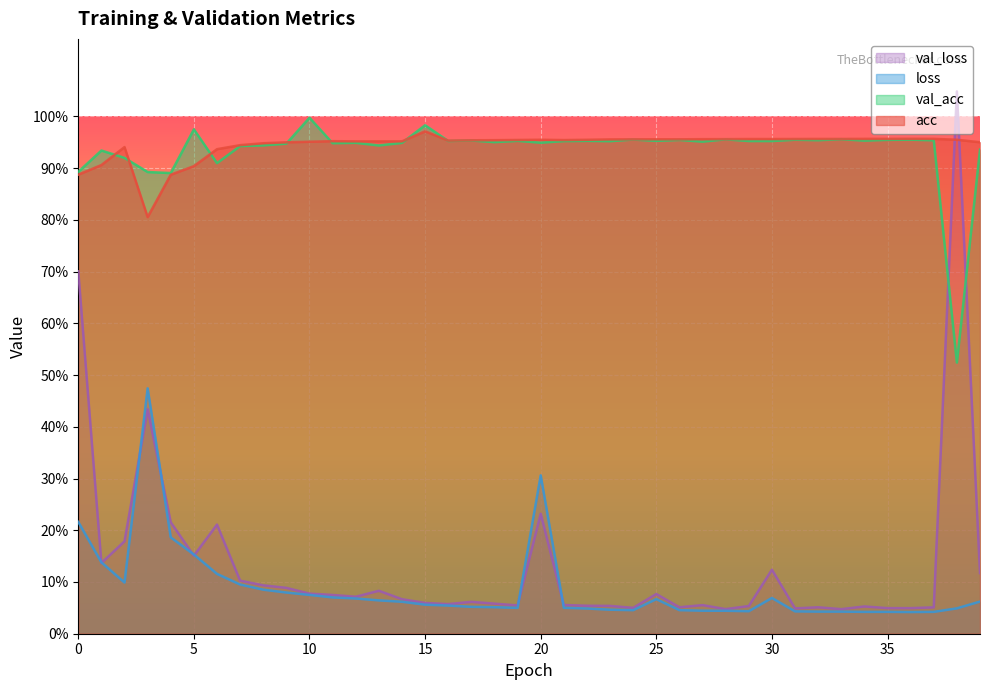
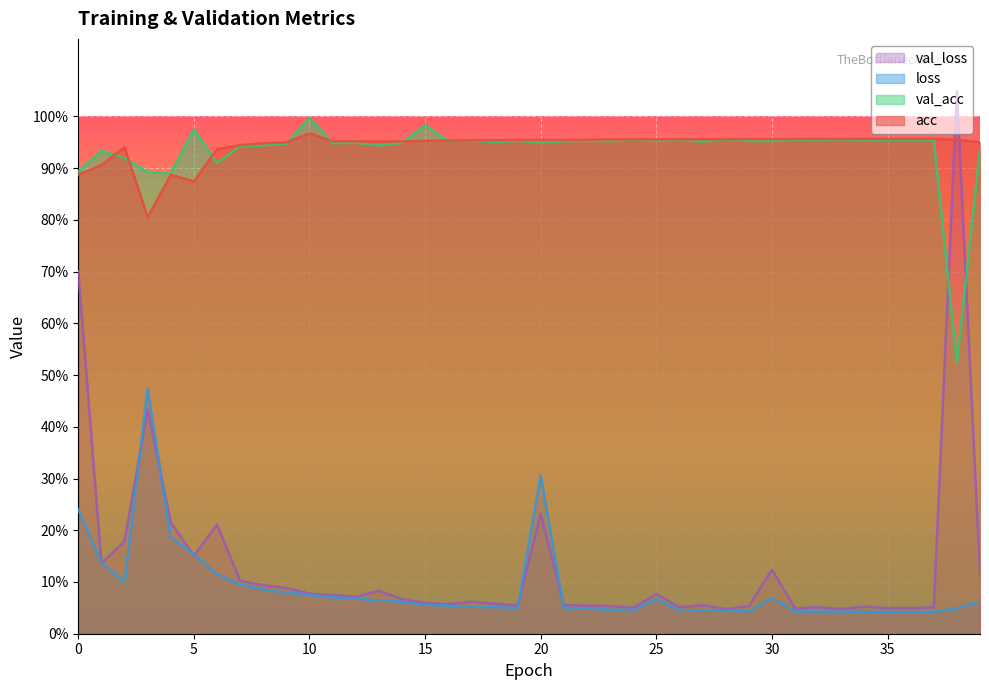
  {
    "val_loss": {
      "0": "70%",
      "20": "23%",
      "25": "8%",
      "30": "12%",
      "35": "5%"
    },
    "loss": {
-     "0": "22%",
+     "0": "24%",
      "20": "31%",
      "25": "7%",
      "30": "7%",
      "35": "4%"
    },
    "val_acc": {
      "0": "89%",
      "5": "98%",
      "10": "100%",
      "15": "98%",
      "20": "95%"
    },
    "acc": {
      "0": "89%",
-     "5": "90%",
-     "10": "95%",
-     "15": "97%",
+     "5": "87%",
+     "10": "97%",
+     "15": "95%",
      "20": "96%"
    }
  }
